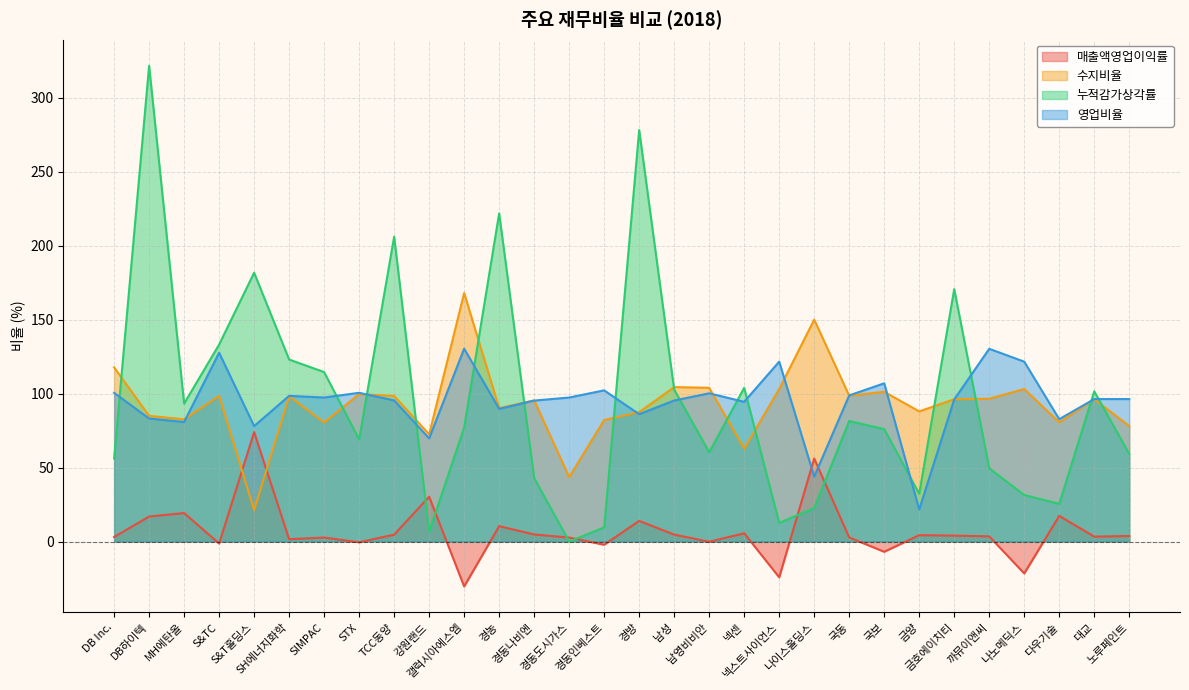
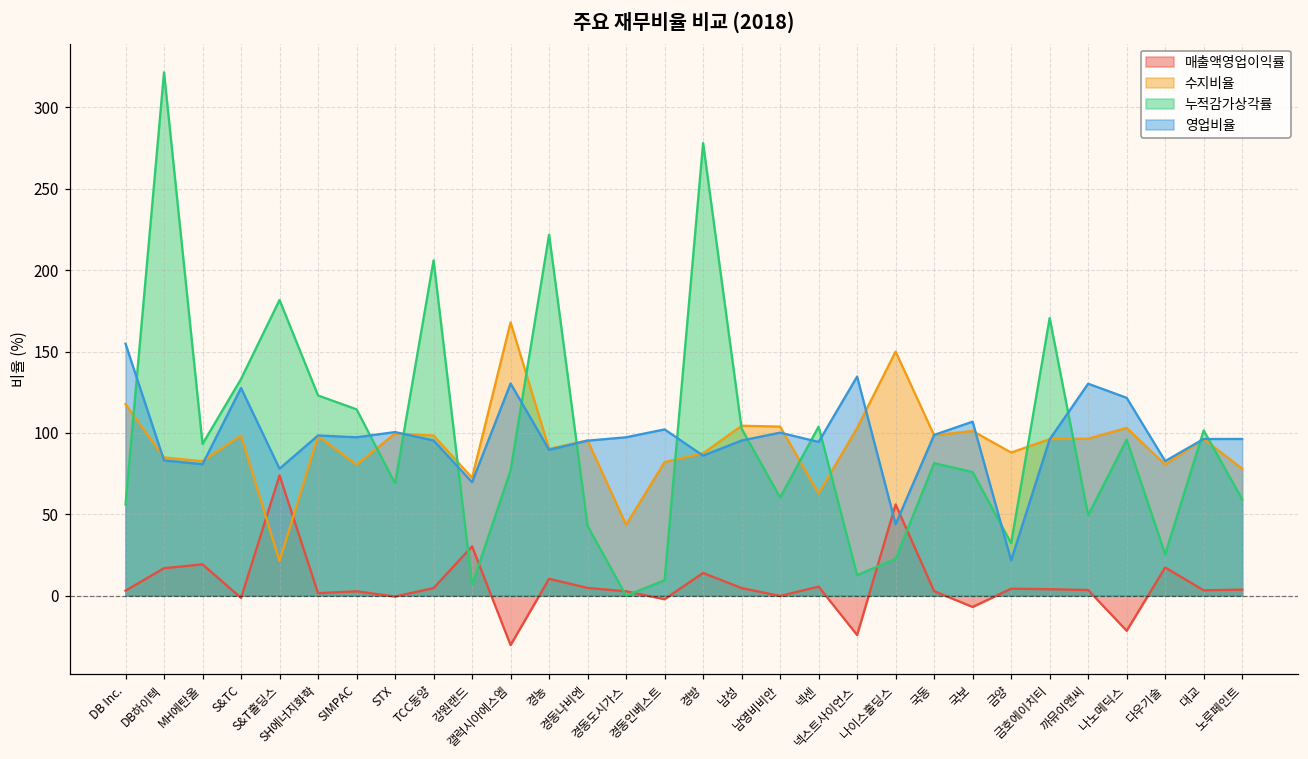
  {
    "수지비율": {
      "DB Inc.": 118,
      "DB하이텍": 85,
      "MH에탄올": 83,
      "S&TC": 98,
      "S&T홀딩스": 21,
      "SIMPAC": 80,
      "TCC동양": 98,
      "강원랜드": 72,
      "갤럭시아에스엠": 168,
      "경동도시가스": 44,
      "경동인베스트": 82,
      "남성": 104,
      "남영비비안": 104,
      "넥센": 63,
      "넥스트사이언스": 103,
      "나이스홀딩스": 150,
      "국보": 101,
      "금양": 88,
      "까뮤이앤씨": 96,
      "나노메딕스": 103,
      "다우기술": 81,
      "노루페인트": 78
    },
    "누적감가상각률": {
      "DB Inc.": 56,
      "DB하이텍": 322,
      "MH에탄올": 93,
      "S&TC": 133,
      "S&T홀딩스": 182,
      "SH에너지화학": 123,
      "SIMPAC": 115,
      "STX": 69,
      "TCC동양": 206,
      "강원랜드": 7,
      "갤럭시아에스엠": 77,
      "경농": 222,
      "경동나비엔": 43,
      "경동도시가스": 0,
      "경동인베스트": 10,
      "경방": 278,
      "남성": 103,
      "남영비비안": 60,
      "넥센": 104,
      "넥스트사이언스": 13,
      "나이스홀딩스": 23,
      "국동": 81,
      "국보": 76,
      "금양": 32,
      "금호에이치티": 171,
      "까뮤이앤씨": 50,
-     "나노메딕스": 31,
+     "나노메딕스": 96,
      "다우기술": 25,
      "대교": 102,
      "노루페인트": 59
    },
    "영업비율": {
-     "DB Inc.": 101,
+     "DB Inc.": 155,
      "DB하이텍": 83,
      "MH에탄올": 81,
      "S&TC": 128,
      "S&T홀딩스": 78,
      "SIMPAC": 97,
      "TCC동양": 95,
      "강원랜드": 70,
      "갤럭시아에스엠": 130,
      "경동도시가스": 97,
      "경동인베스트": 102,
      "남성": 95,
      "남영비비안": 100,
      "넥센": 94,
-     "넥스트사이언스": 122,
+     "넥스트사이언스": 135,
      "나이스홀딩스": 44,
      "국보": 107,
      "금양": 22,
      "까뮤이앤씨": 130,
      "나노메딕스": 122,
      "다우기술": 83,
      "노루페인트": 96
    }
  }
